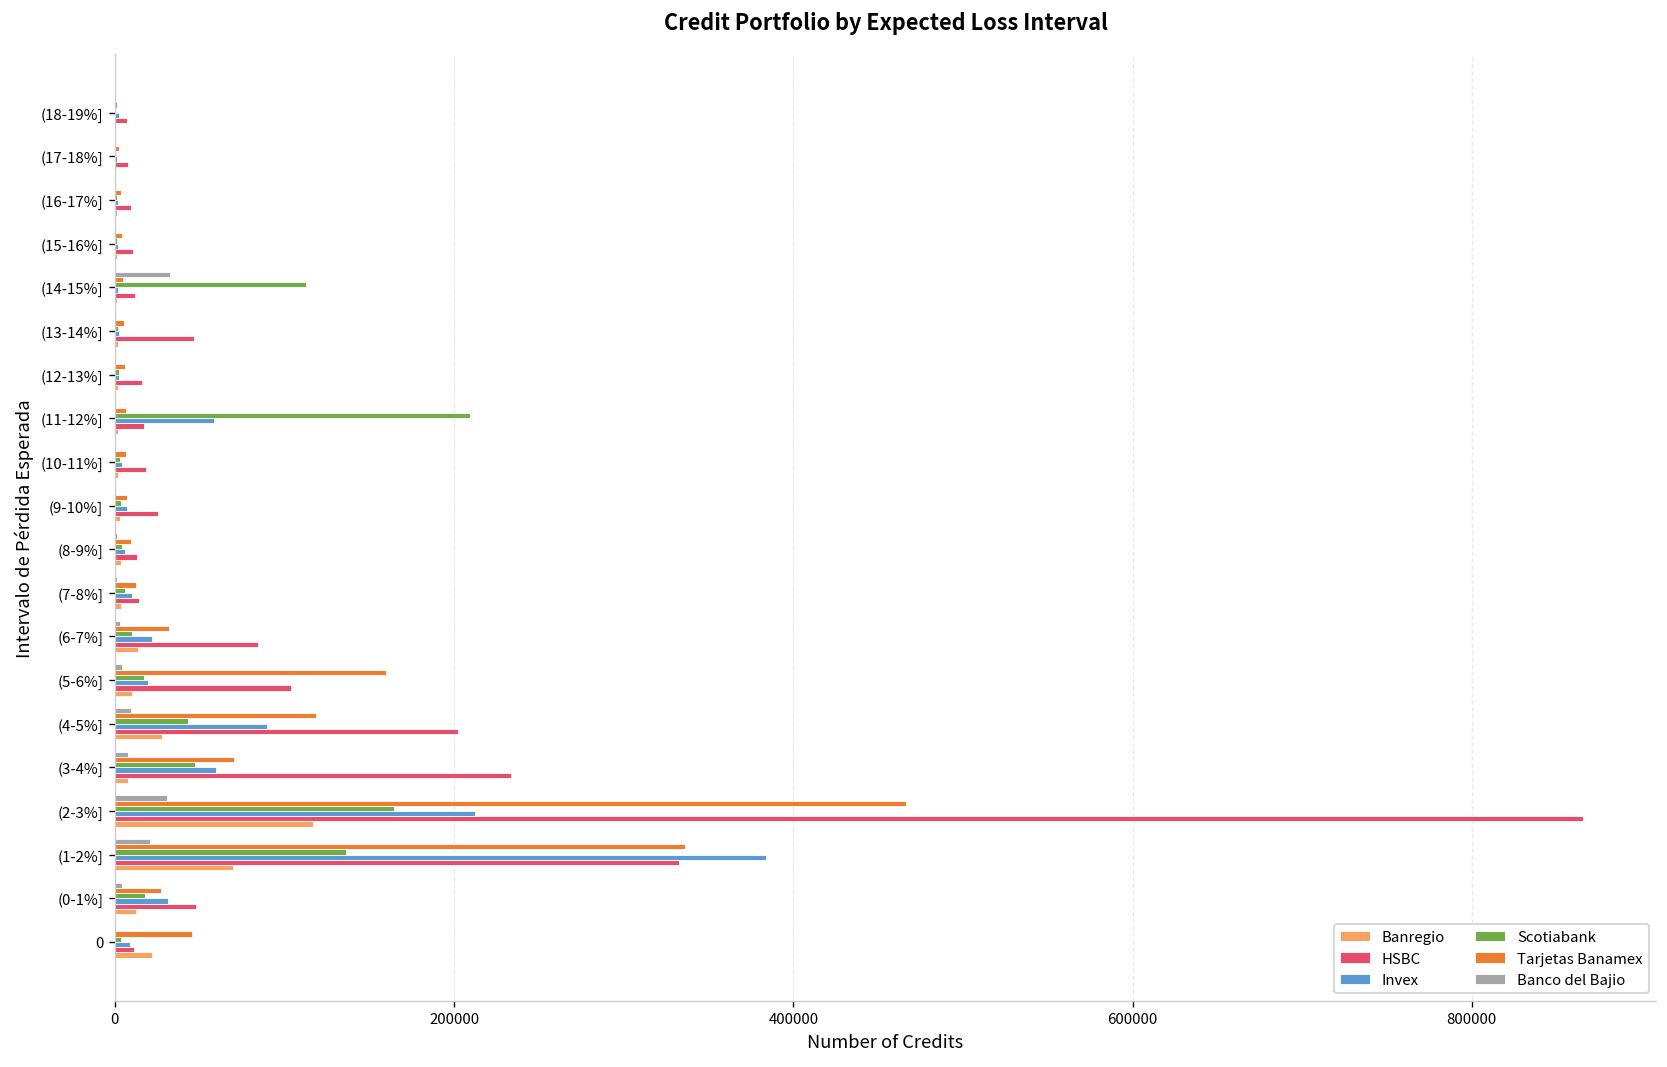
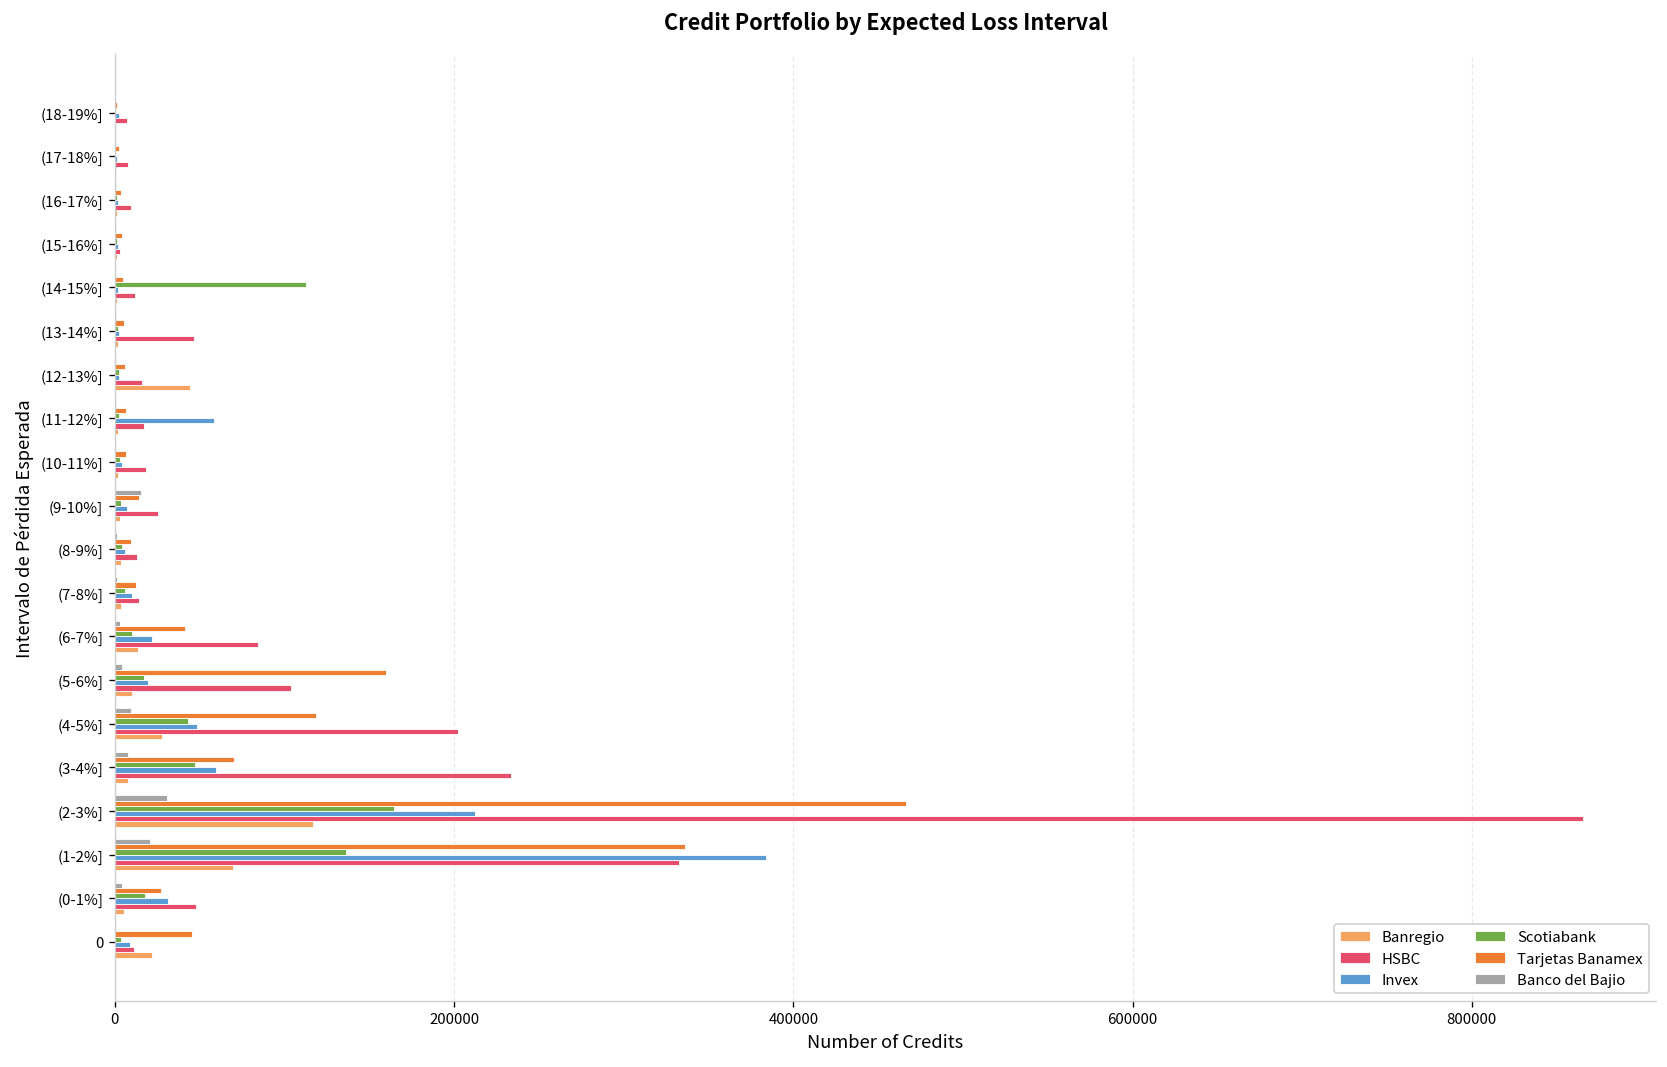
  {
    "Banregio": {
-     "(12-13%]": 2000,
+     "(12-13%]": 44000,
      "(11-12%]": 2000,
      "(10-11%]": 2000,
      "(9-10%]": 3000,
      "(8-9%]": 3000,
      "(7-8%]": 4000,
      "(6-7%]": 14000,
      "(5-6%]": 10000,
      "(4-5%]": 28000,
      "(3-4%]": 8000,
      "(2-3%]": 117000,
      "(1-2%]": 69000,
-     "(0-1%]": 12000,
+     "(0-1%]": 5000,
      "0": 22000
    },
    "HSBC": {
      "(18-19%]": 7000,
      "(17-18%]": 8000,
      "(16-17%]": 10000,
-     "(15-16%]": 11000,
+     "(15-16%]": 3000,
      "(14-15%]": 12000,
      "(13-14%]": 47000,
      "(12-13%]": 16000,
      "(11-12%]": 17000,
      "(10-11%]": 19000,
      "(9-10%]": 26000,
      "(8-9%]": 13000,
      "(7-8%]": 14000,
      "(6-7%]": 84000,
      "(5-6%]": 104000,
      "(4-5%]": 202000,
      "(3-4%]": 234000,
      "(2-3%]": 865000,
      "(1-2%]": 333000,
      "(0-1%]": 48000,
      "0": 11000
    },
    "Invex": {
      "(18-19%]": 3000,
      "(15-16%]": 2000,
      "(14-15%]": 2000,
      "(13-14%]": 3000,
      "(12-13%]": 3000,
      "(11-12%]": 58000,
      "(10-11%]": 4000,
      "(9-10%]": 7000,
      "(8-9%]": 6000,
      "(7-8%]": 10000,
      "(6-7%]": 22000,
      "(5-6%]": 19000,
-     "(4-5%]": 90000,
+     "(4-5%]": 49000,
      "(3-4%]": 60000,
      "(2-3%]": 212000,
      "(1-2%]": 384000,
      "(0-1%]": 31000,
      "0": 9000
    },
    "Scotiabank": {
      "(14-15%]": 113000,
      "(13-14%]": 2000,
      "(12-13%]": 2000,
-     "(11-12%]": 210000,
+     "(11-12%]": 3000,
      "(10-11%]": 3000,
      "(9-10%]": 4000,
      "(8-9%]": 4000,
      "(7-8%]": 6000,
      "(6-7%]": 10000,
      "(5-6%]": 17000,
      "(4-5%]": 43000,
      "(3-4%]": 47000,
      "(2-3%]": 165000,
      "(1-2%]": 136000,
      "(0-1%]": 18000,
      "0": 4000
    },
    "Tarjetas Banamex": {
      "(17-18%]": 2000,
      "(16-17%]": 4000,
      "(15-16%]": 4000,
      "(14-15%]": 5000,
      "(13-14%]": 5000,
      "(12-13%]": 6000,
      "(11-12%]": 6000,
      "(10-11%]": 7000,
-     "(9-10%]": 7000,
+     "(9-10%]": 14000,
      "(8-9%]": 10000,
      "(7-8%]": 13000,
-     "(6-7%]": 32000,
+     "(6-7%]": 42000,
      "(5-6%]": 160000,
      "(4-5%]": 119000,
      "(3-4%]": 70000,
      "(2-3%]": 466000,
      "(1-2%]": 336000,
      "(0-1%]": 27000,
      "0": 45000
    },
    "Banco del Bajio": {
-     "(14-15%]": 33000,
-     "(9-10%]": 1000,
+     "(14-15%]": 0,
+     "(9-10%]": 15000,
      "(6-7%]": 3000,
      "(5-6%]": 4000,
      "(4-5%]": 9000,
      "(3-4%]": 8000,
      "(2-3%]": 31000,
      "(1-2%]": 20000,
      "(0-1%]": 4000
    }
  }
